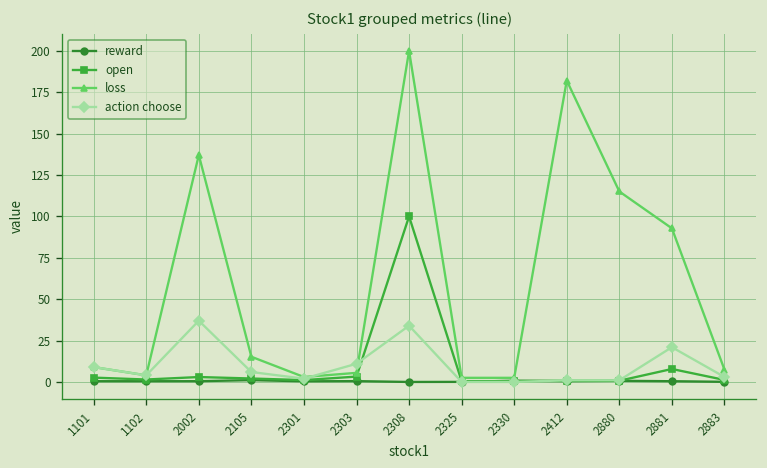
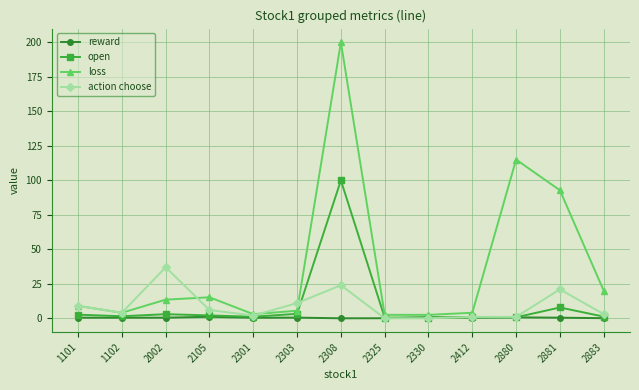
  {
    "loss": {
-     "2002": 137,
+     "2002": 14,
      "2105": 15,
      "2303": 6,
      "2308": 200,
      "2325": 3,
-     "2412": 182,
+     "2412": 4,
      "2880": 115,
      "2881": 93,
-     "2883": 7
+     "2883": 20
    },
    "action choose": {
      "2002": 37,
      "2105": 6,
      "2303": 11,
-     "2308": 34,
+     "2308": 24,
      "2881": 21
    }
  }
